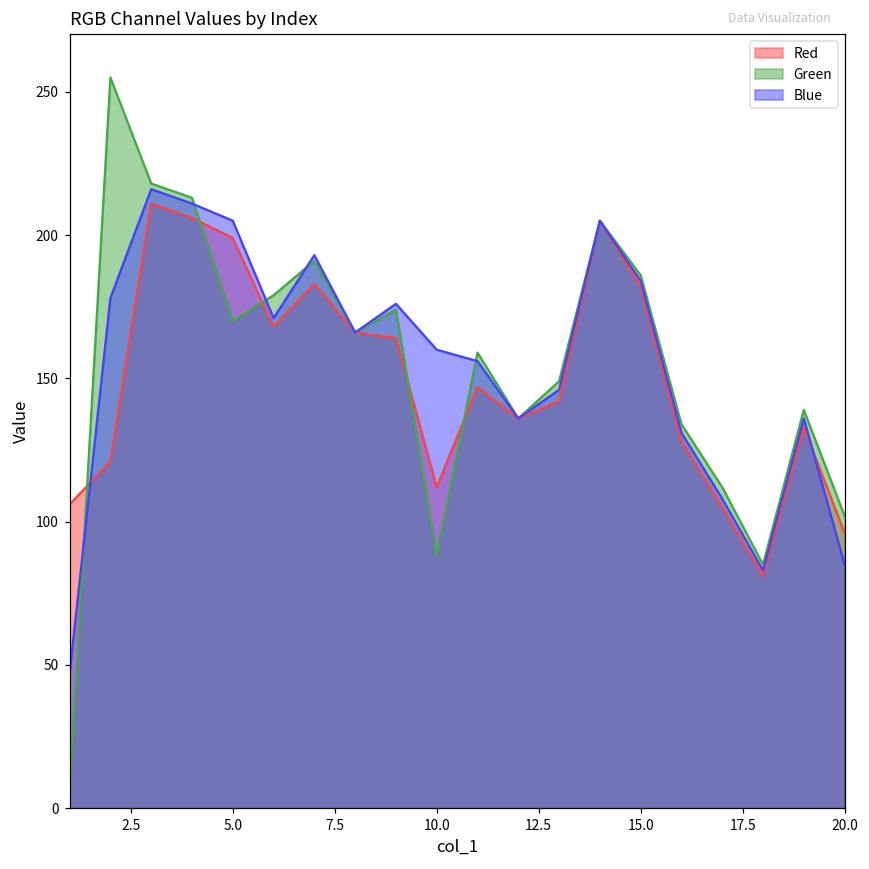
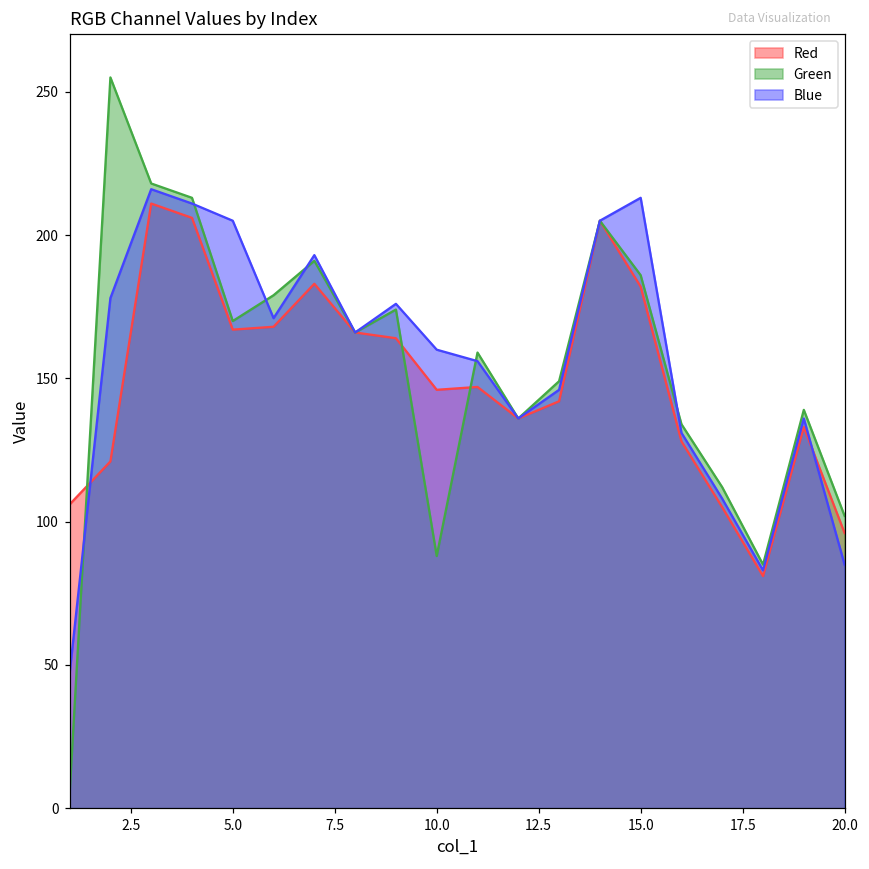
  {
    "Red": {
-     "5.0": 199,
-     "10.0": 112,
+     "5.0": 167,
+     "10.0": 146,
      "15.0": 182,
      "20.0": 96
    },
    "Green": {
      "5.0": 170,
      "10.0": 88,
      "15.0": 186,
      "20.0": 102
    },
    "Blue": {
      "5.0": 205,
      "10.0": 160,
-     "15.0": 184,
+     "15.0": 213,
      "20.0": 85
    }
  }
